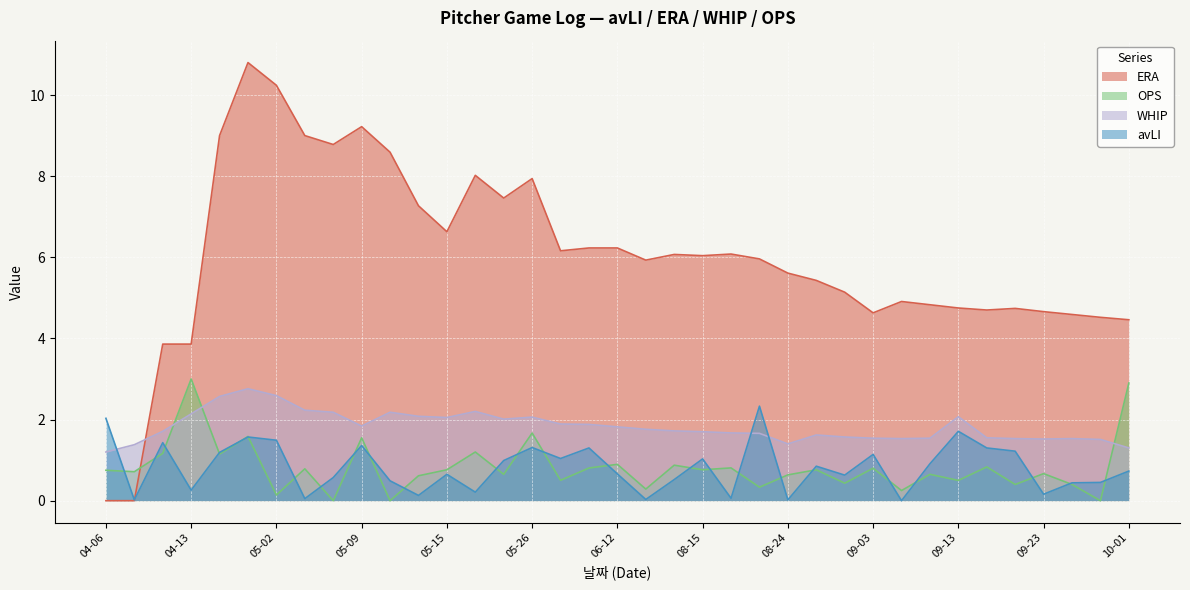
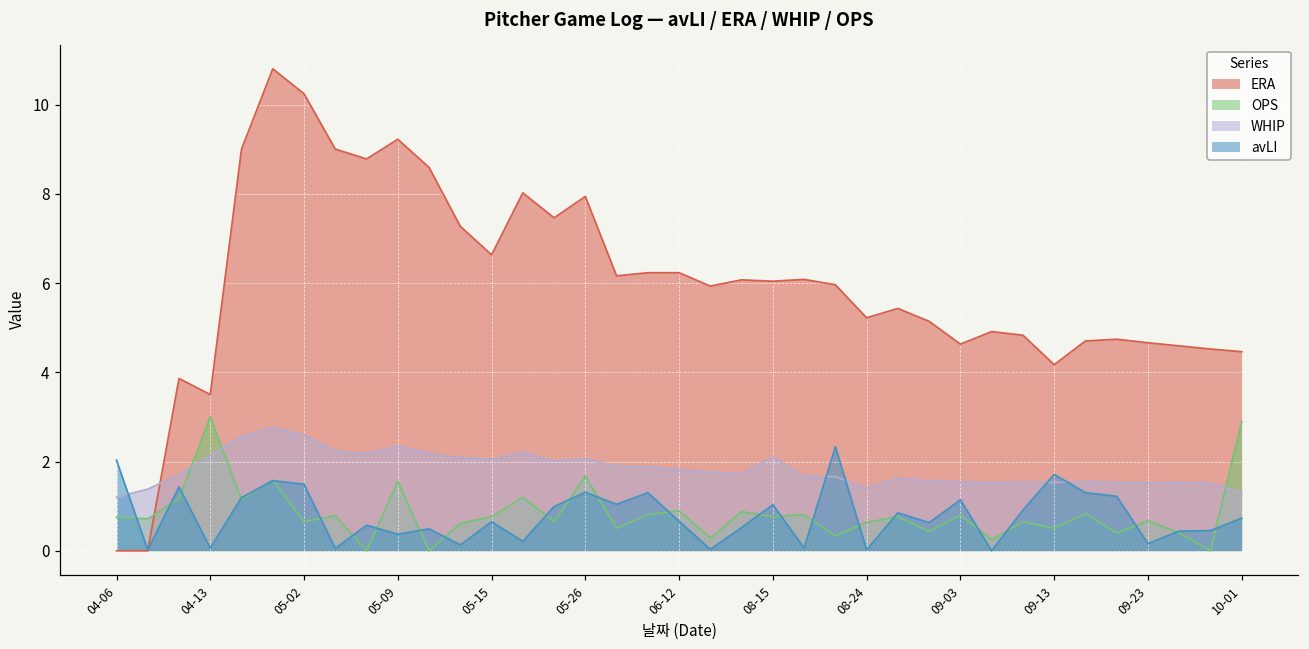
  {
    "ERA": {
      "04-06": 0.0,
-     "04-13": 3.9,
+     "04-13": 3.5,
      "05-02": 10.2,
      "05-09": 9.2,
      "05-15": 6.6,
      "05-26": 7.9,
      "06-12": 6.2,
      "08-15": 6.0,
-     "08-24": 5.6,
+     "08-24": 5.2,
      "09-03": 4.6,
-     "09-13": 4.8,
+     "09-13": 4.2,
      "09-23": 4.7,
      "10-01": 4.5
    },
    "OPS": {
      "04-06": 0.8,
      "04-13": 3.0,
-     "05-02": 0.1,
+     "05-02": 0.7,
      "05-09": 1.6,
      "05-15": 0.8,
      "05-26": 1.7,
      "06-12": 0.9,
      "08-15": 0.8,
      "08-24": 0.6,
      "09-03": 0.8,
      "09-13": 0.5,
      "09-23": 0.7,
      "10-01": 2.9
    },
    "WHIP": {
      "04-06": 1.2,
      "04-13": 2.1,
      "05-02": 2.6,
-     "05-09": 1.8,
+     "05-09": 2.3,
      "05-15": 2.1,
      "05-26": 2.1,
      "06-12": 1.8,
-     "08-15": 1.7,
+     "08-15": 2.1,
      "08-24": 1.4,
      "09-03": 1.5,
-     "09-13": 2.1,
+     "09-13": 1.5,
      "09-23": 1.5,
      "10-01": 1.3
    },
    "avLI": {
      "04-06": 2.0,
-     "04-13": 0.3,
+     "04-13": 0.1,
      "05-02": 1.5,
-     "05-09": 1.4,
+     "05-09": 0.4,
      "05-15": 0.7,
      "05-26": 1.3,
      "06-12": 0.7,
      "08-15": 1.0,
      "08-24": 0.0,
      "09-03": 1.1,
      "09-13": 1.7,
      "09-23": 0.2,
      "10-01": 0.7
    }
  }
